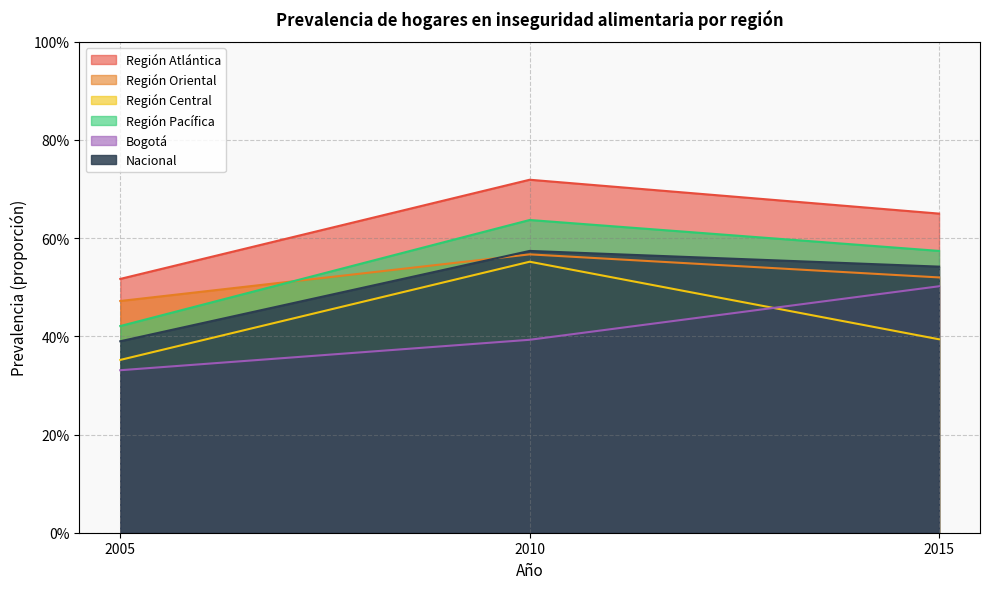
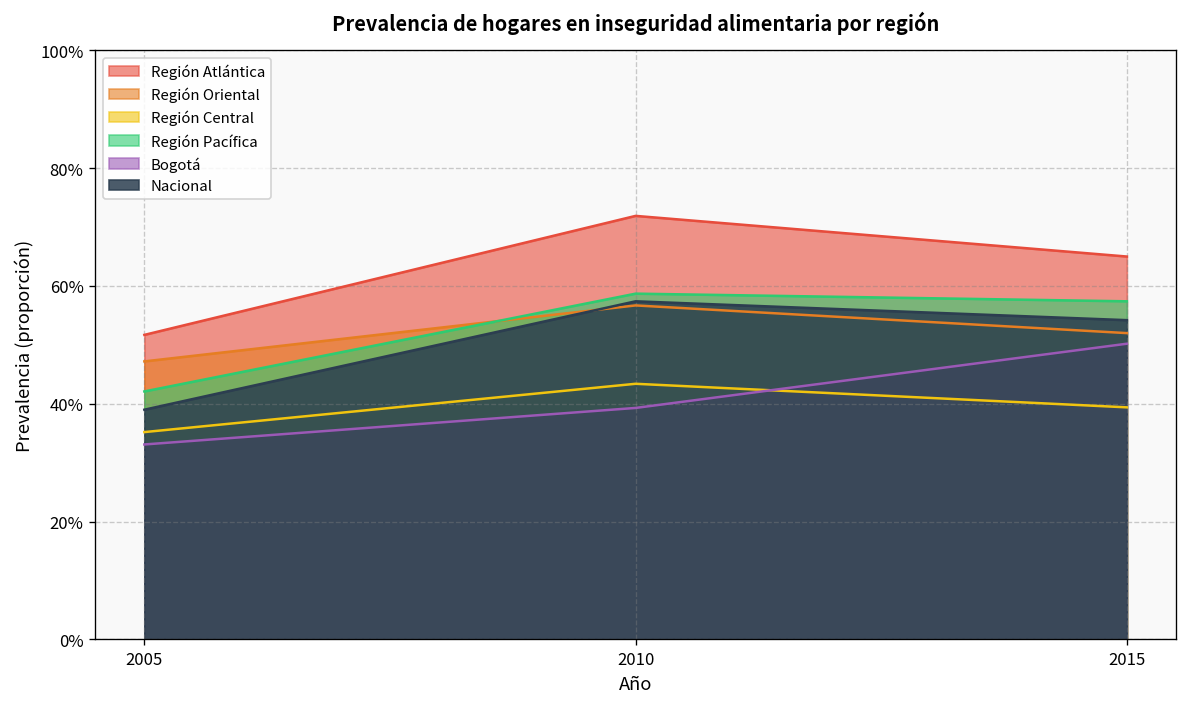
  {
    "Región Central": {
      "2005": "35%",
-     "2010": "55%",
+     "2010": "43%",
      "2015": "39%"
    },
    "Región Pacífica": {
      "2005": "42%",
-     "2010": "64%",
+     "2010": "59%",
      "2015": "57%"
    },
    "Bogotá": {
      "2005": "33%",
      "2010": "39%",
      "2015": "50%"
    },
    "Nacional": {
      "2005": "39%",
      "2010": "57%",
      "2015": "54%"
    }
  }
